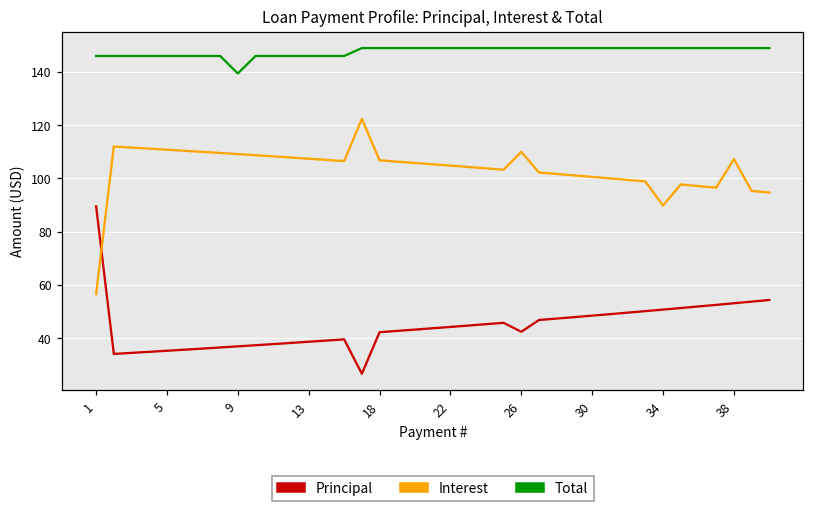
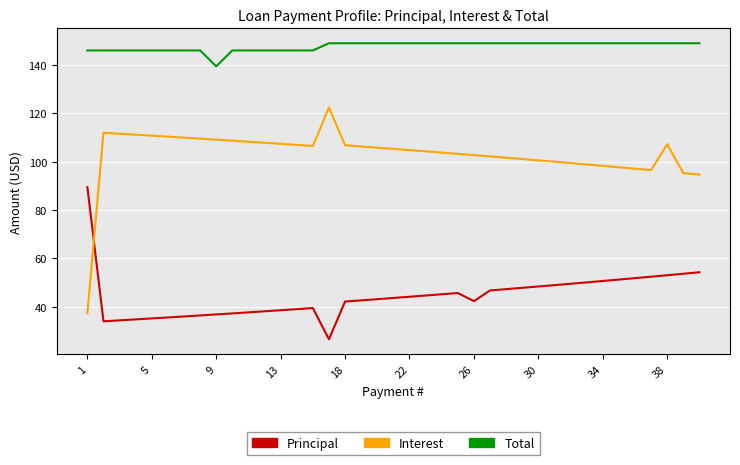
  {
    "Principal": {
      "1": 90,
      "5": 35,
      "9": 37,
      "13": 39,
      "18": 42,
      "22": 44,
      "26": 42,
      "30": 48,
      "34": 51,
      "38": 53
    },
    "Interest": {
-     "1": 57,
+     "1": 37,
      "5": 111,
      "9": 109,
      "13": 107,
      "18": 107,
      "22": 105,
-     "26": 110,
+     "26": 103,
      "30": 101,
-     "34": 90,
+     "34": 98,
      "38": 107
    },
    "Total": {
      "1": 146,
      "5": 146,
      "9": 139,
      "13": 146,
      "18": 149,
      "22": 149,
      "26": 149,
      "30": 149,
      "34": 149,
      "38": 149
    }
  }
